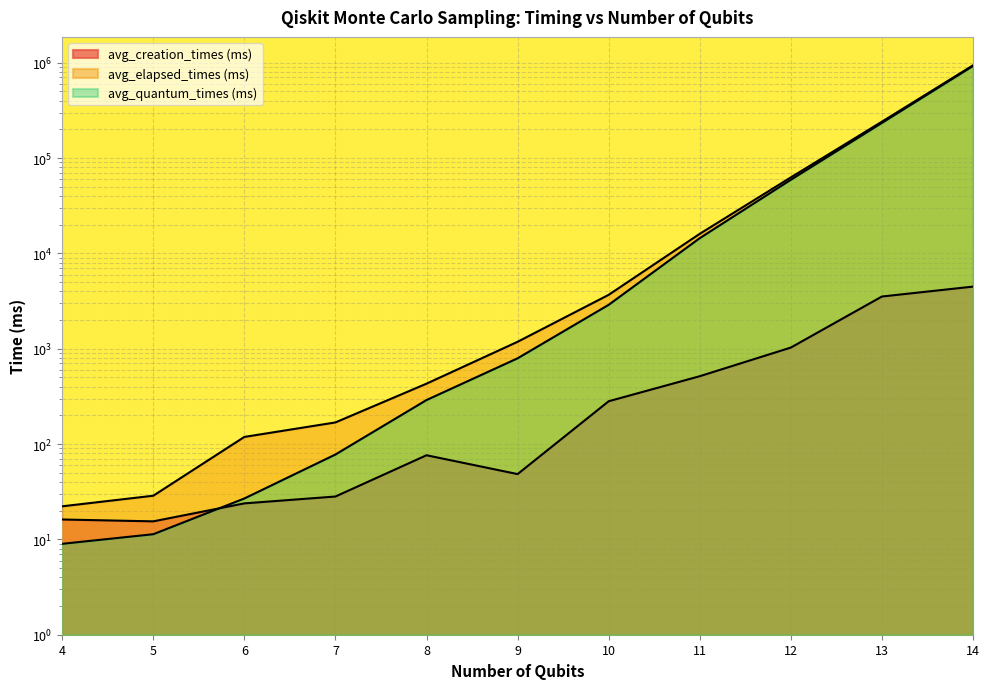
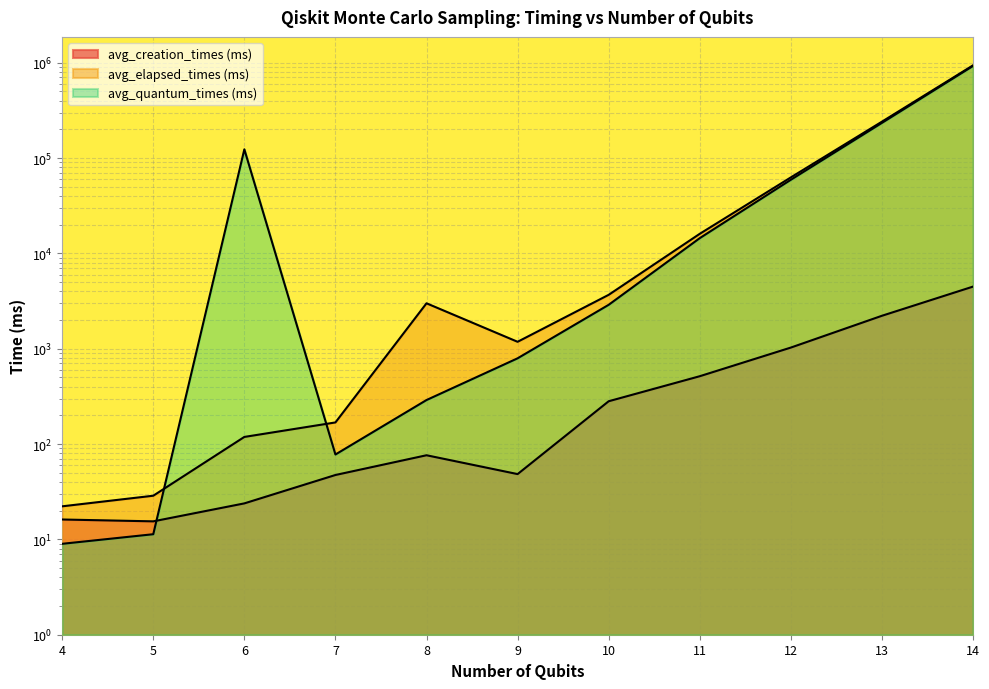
  {
    "avg_creation_times (ms)": {
      "4": 16,
      "5": 15,
      "6": 24,
-     "7": 28,
+     "7": 50,
      "8": 80,
      "9": 50,
      "10": 280,
      "11": 500,
      "12": 1000,
-     "13": 3500,
+     "13": 2200,
      "14": 4000
    },
    "avg_elapsed_times (ms)": {
      "4": 22,
      "5": 29,
      "6": 120,
      "7": 170,
-     "8": 400,
+     "8": 3000,
      "9": 1200,
      "10": 3700,
      "11": 16000
    },
    "avg_quantum_times (ms)": {
      "4": 9,
      "5": 11,
-     "6": 27,
+     "6": 120000,
      "7": 80,
      "8": 290,
      "9": 800,
      "10": 2900,
      "11": 14000
    }
  }
